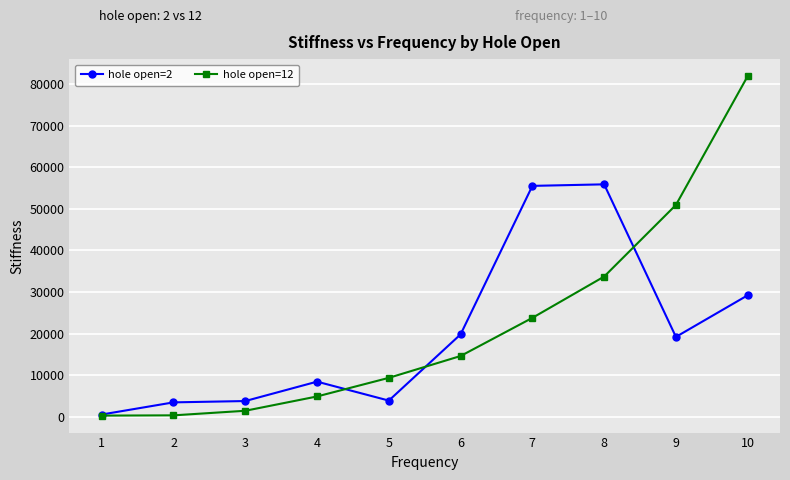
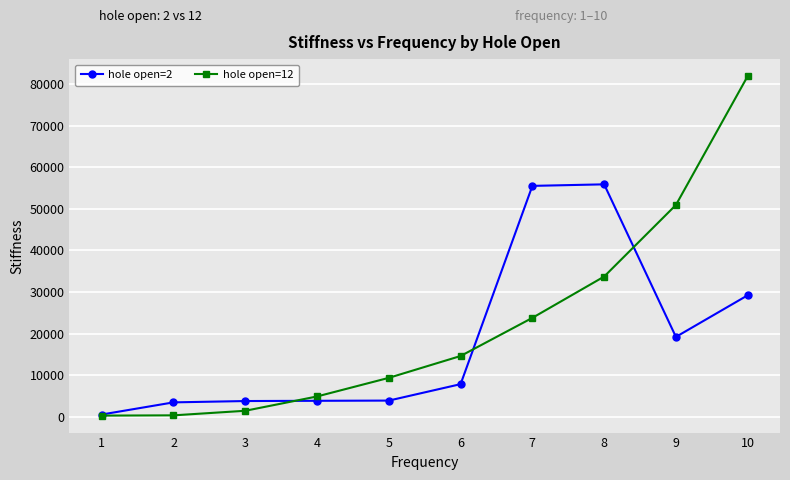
  {
    "hole open=2": {
      "2": 3000,
      "3": 4000,
-     "4": 8000,
+     "4": 4000,
      "5": 4000,
-     "6": 20000,
+     "6": 8000,
      "7": 56000,
      "8": 56000,
      "9": 19000,
      "10": 29000
    },
    "hole open=12": {
      "2": 0,
      "3": 1000,
      "4": 5000,
      "5": 9000,
      "6": 15000,
      "7": 24000,
      "8": 34000,
      "9": 51000,
      "10": 82000
    }
  }
